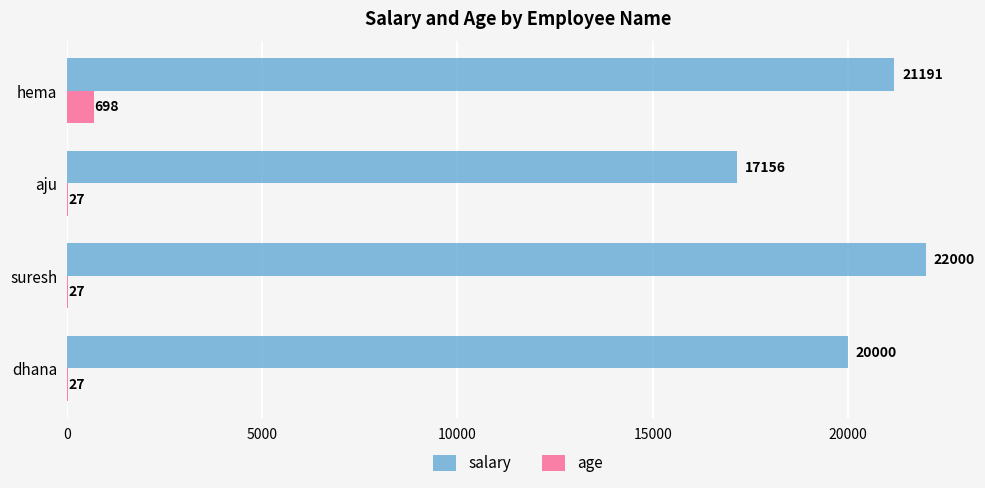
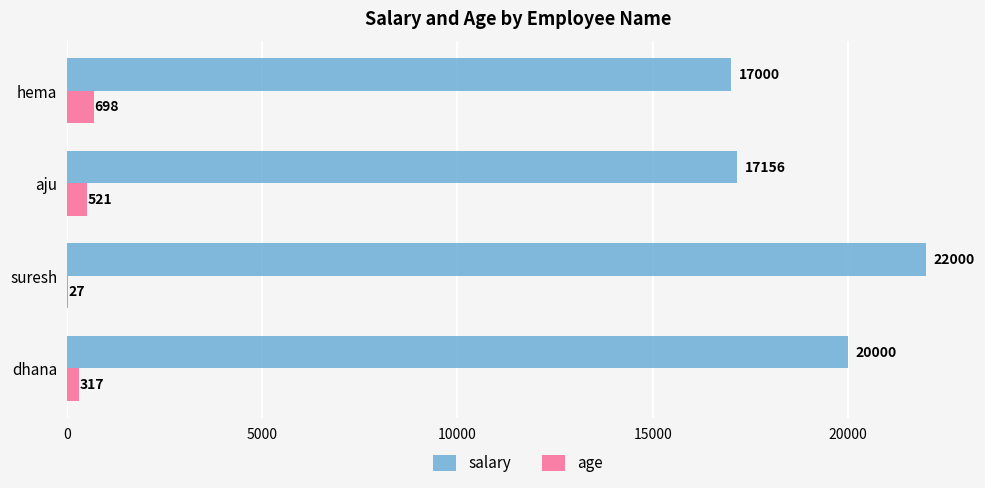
  {
    "salary": {
-     "hema": 21191,
+     "hema": 17000,
      "aju": 17156,
      "suresh": 22000,
      "dhana": 20000
    },
    "age": {
      "hema": 698,
-     "aju": 27,
+     "aju": 521,
      "suresh": 27,
-     "dhana": 27
+     "dhana": 317
    }
  }
